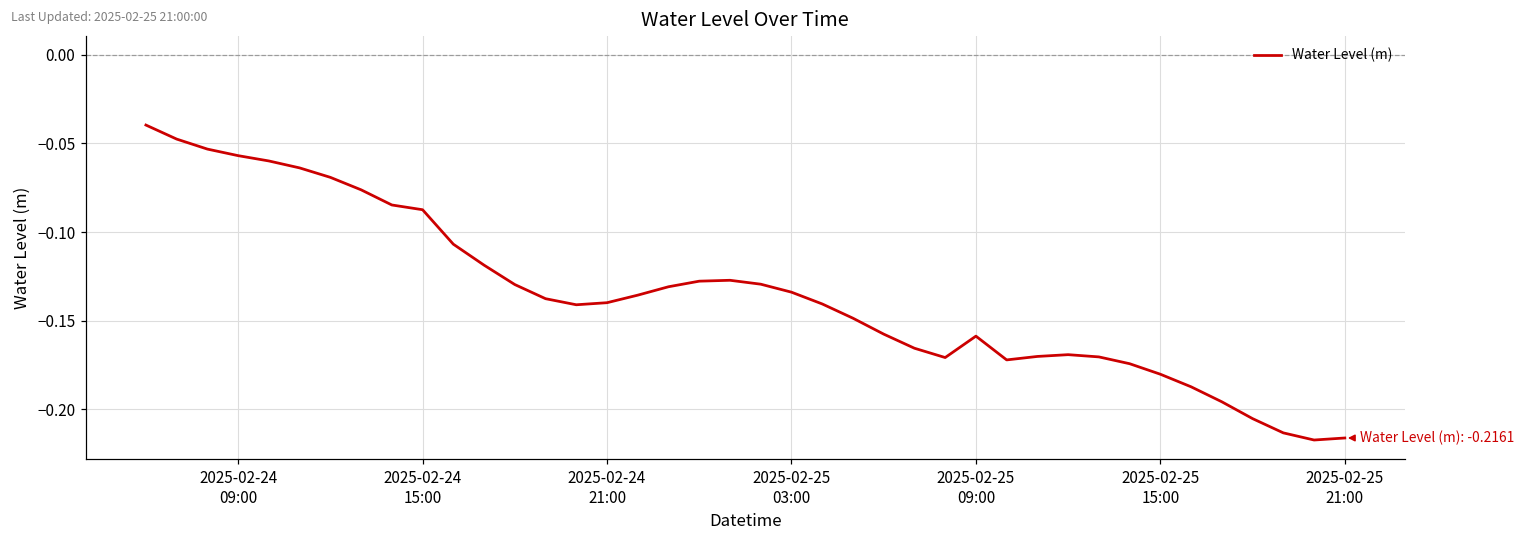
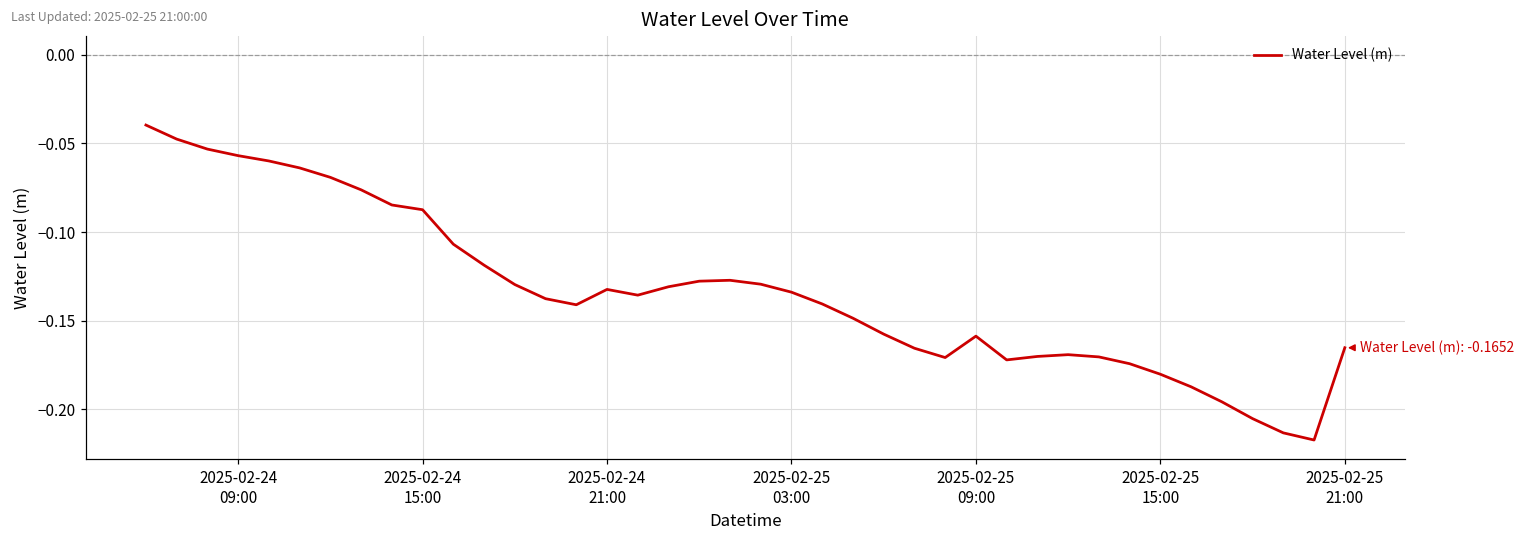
  {
-   "2025-02-24 21:00": -0.140,
-   "2025-02-25 21:00": -0.2161
+   "2025-02-24 21:00": -0.132,
+   "2025-02-25 21:00": -0.1652
  }
